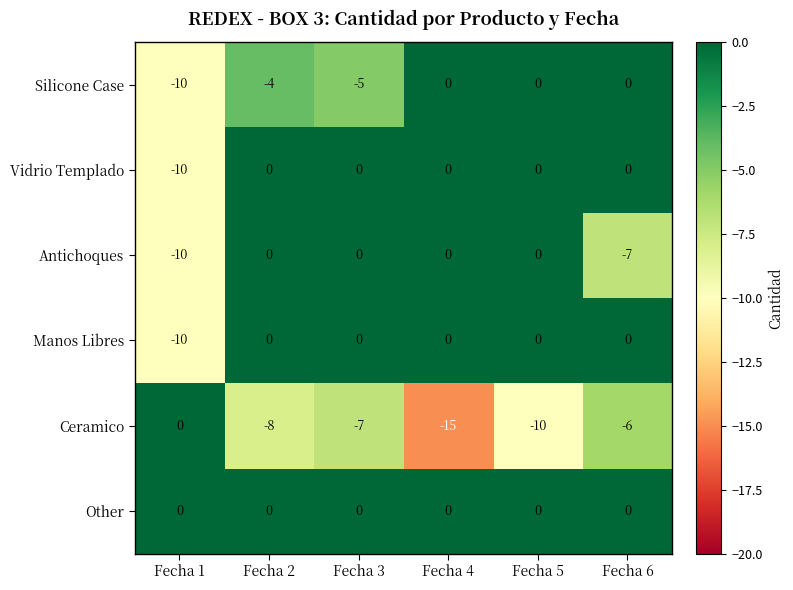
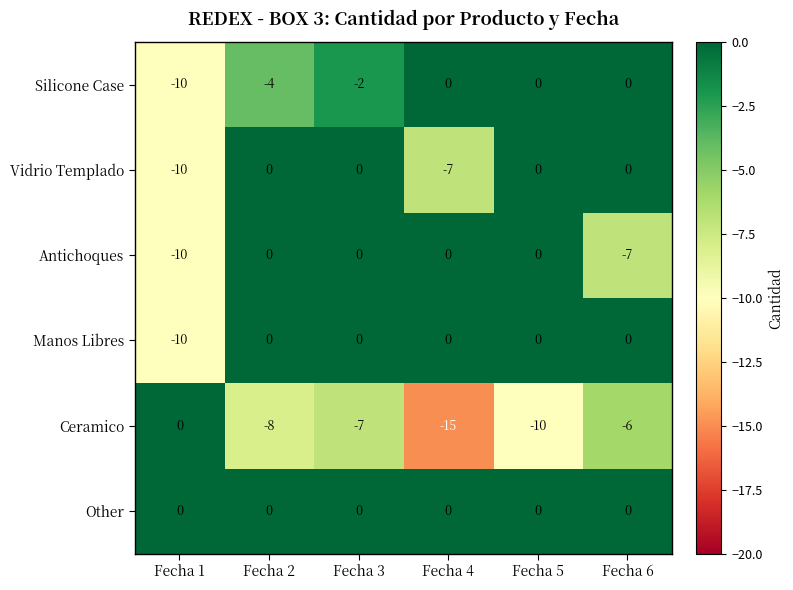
  {
    "Silicone Case": {
      "Fecha 1": -10,
      "Fecha 2": -4,
-     "Fecha 3": -5,
+     "Fecha 3": -2,
      "Fecha 4": 0,
      "Fecha 5": 0,
      "Fecha 6": 0
    },
    "Vidrio Templado": {
      "Fecha 1": -10,
      "Fecha 2": 0,
      "Fecha 3": 0,
-     "Fecha 4": 0,
+     "Fecha 4": -7,
      "Fecha 5": 0,
      "Fecha 6": 0
    },
    "Antichoques": {
      "Fecha 1": -10,
      "Fecha 2": 0,
      "Fecha 3": 0,
      "Fecha 4": 0,
      "Fecha 5": 0,
      "Fecha 6": -7
    },
    "Manos Libres": {
      "Fecha 1": -10,
      "Fecha 2": 0,
      "Fecha 3": 0,
      "Fecha 4": 0,
      "Fecha 5": 0,
      "Fecha 6": 0
    },
    "Ceramico": {
      "Fecha 1": 0,
      "Fecha 2": -8,
      "Fecha 3": -7,
      "Fecha 4": -15,
      "Fecha 5": -10,
      "Fecha 6": -6
    },
    "Other": {
      "Fecha 1": 0,
      "Fecha 2": 0,
      "Fecha 3": 0,
      "Fecha 4": 0,
      "Fecha 5": 0,
      "Fecha 6": 0
    }
  }
